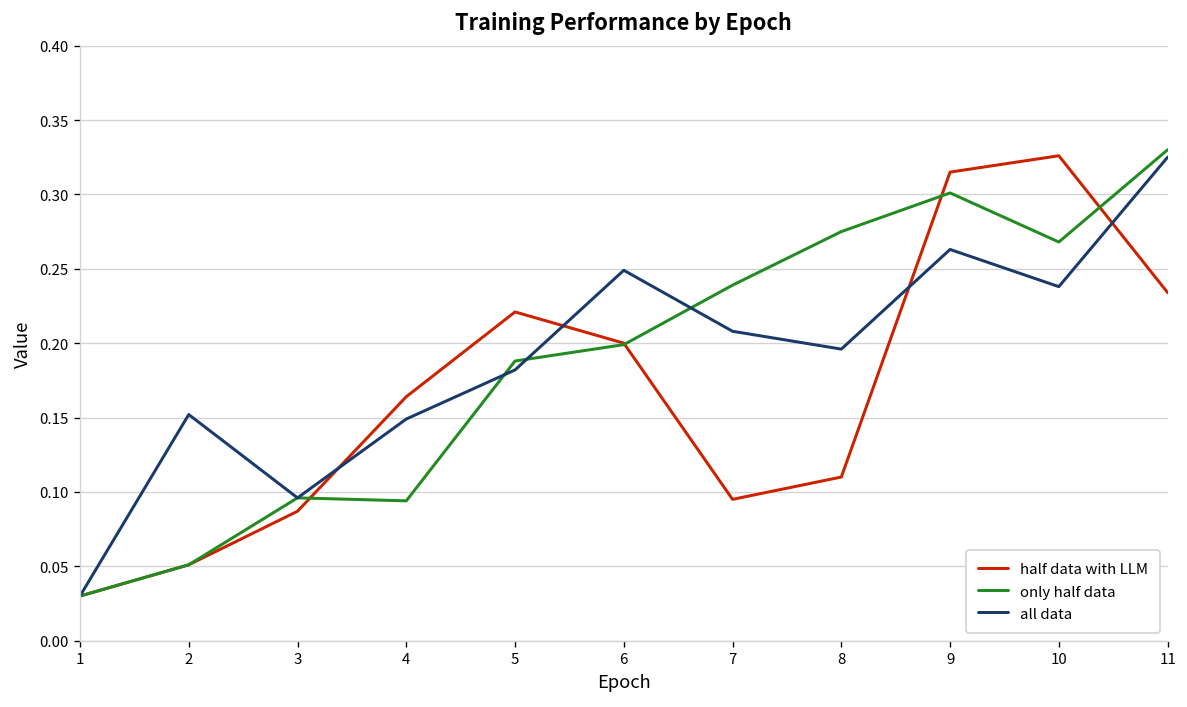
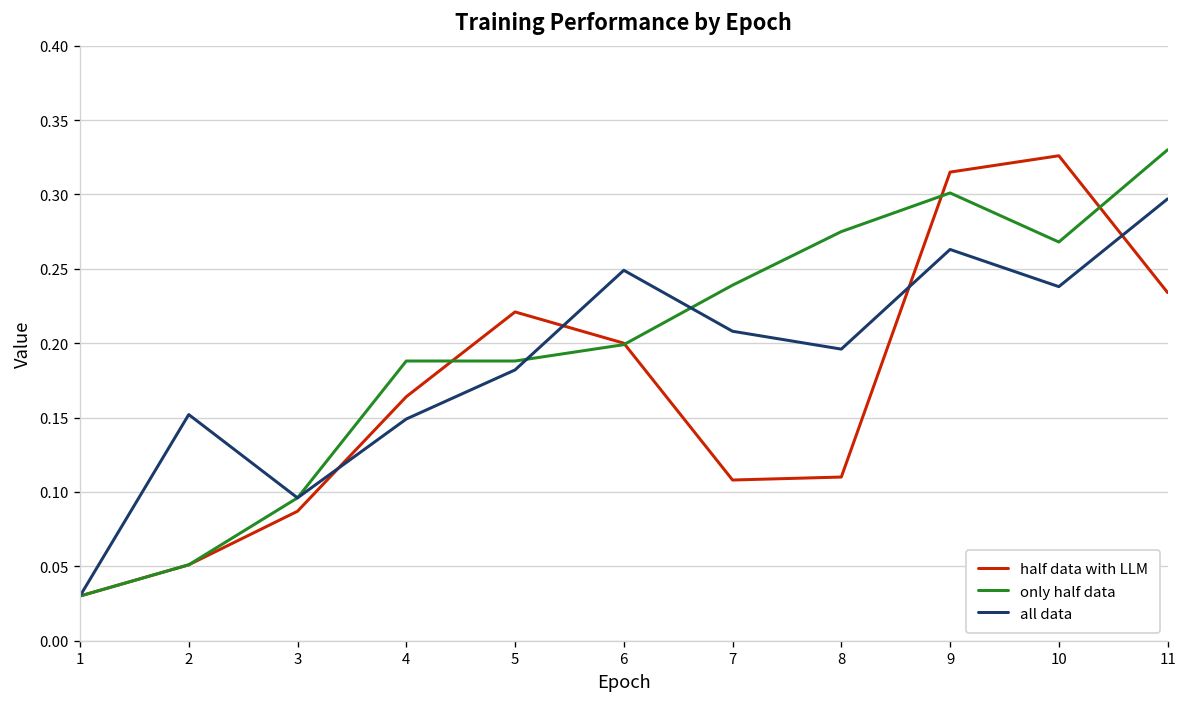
  {
    "half data with LLM": {
      "3": 0.087,
      "4": 0.164,
      "5": 0.221,
-     "7": 0.095,
+     "7": 0.108,
      "8": 0.110,
      "9": 0.315,
      "10": 0.326,
      "11": 0.234
    },
    "only half data": {
-     "4": 0.094,
+     "4": 0.188,
      "5": 0.188,
      "7": 0.239,
      "8": 0.275,
      "9": 0.301,
      "10": 0.268,
      "11": 0.330
    },
    "all data": {
      "2": 0.152,
      "4": 0.149,
      "5": 0.182,
      "6": 0.249,
      "7": 0.208,
      "8": 0.196,
      "9": 0.263,
      "10": 0.238,
-     "11": 0.325
+     "11": 0.297
    }
  }
